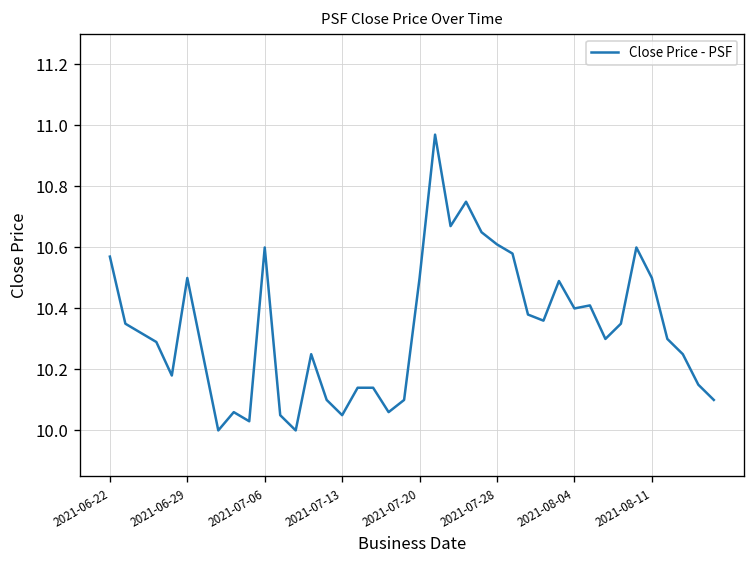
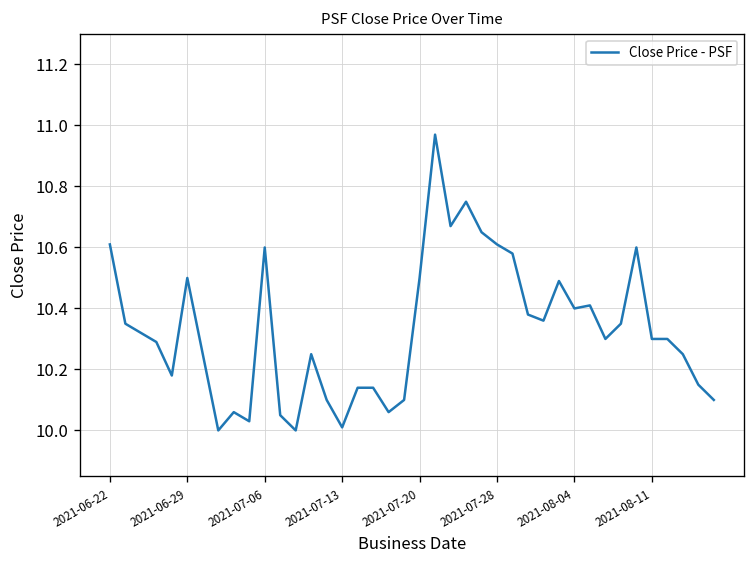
  {
-   "2021-06-22": 10.57,
+   "2021-06-22": 10.61,
    "2021-06-29": 10.50,
    "2021-07-06": 10.60,
-   "2021-07-13": 10.05,
+   "2021-07-13": 10.01,
    "2021-07-20": 10.50,
    "2021-07-28": 10.61,
    "2021-08-04": 10.40,
-   "2021-08-11": 10.5
+   "2021-08-11": 10.3
  }
